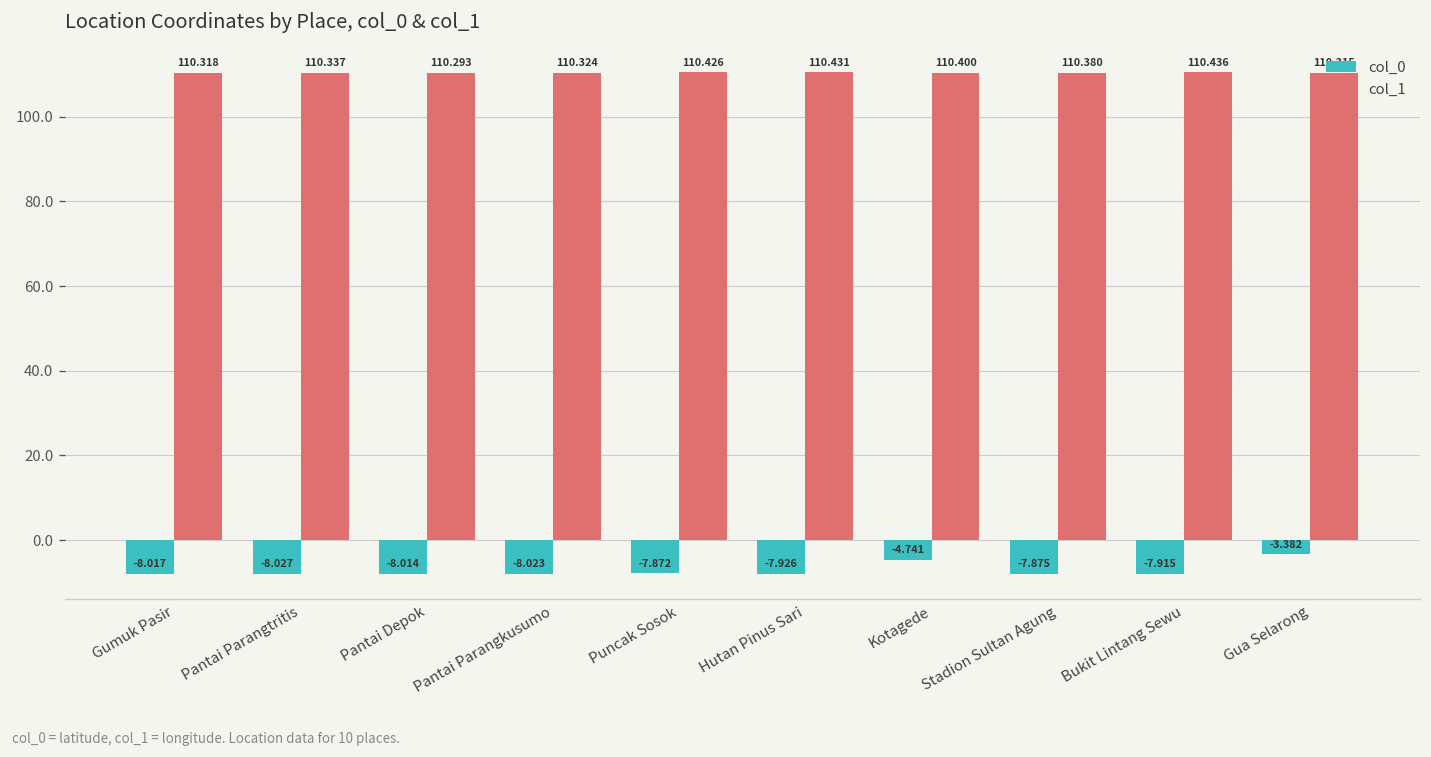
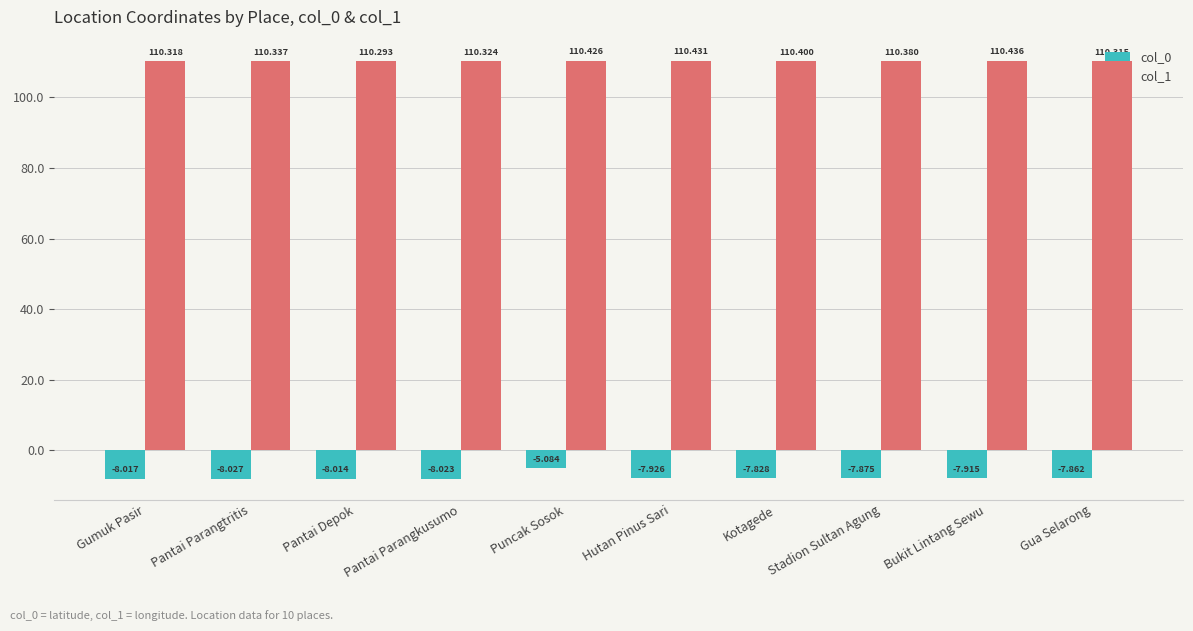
  {
    "col_0": {
      "Gumuk Pasir": -8.017,
      "Pantai Parangtritis": -8.027,
      "Pantai Depok": -8.014,
      "Pantai Parangkusumo": -8.023,
-     "Puncak Sosok": -7.872,
+     "Puncak Sosok": -5.084,
      "Hutan Pinus Sari": -7.926,
-     "Kotagede": -4.741,
+     "Kotagede": -7.828,
      "Stadion Sultan Agung": -7.875,
      "Bukit Lintang Sewu": -7.915,
-     "Gua Selarong": -3.382
+     "Gua Selarong": -7.862
    },
    "col_1": {
      "Gumuk Pasir": 110.318,
      "Pantai Parangtritis": 110.337,
      "Pantai Depok": 110.293,
      "Pantai Parangkusumo": 110.324,
      "Puncak Sosok": 110.426,
      "Hutan Pinus Sari": 110.431,
      "Kotagede": 110.400,
      "Stadion Sultan Agung": 110.380,
      "Bukit Lintang Sewu": 110.436,
      "Gua Selarong": 110.315
    }
  }
